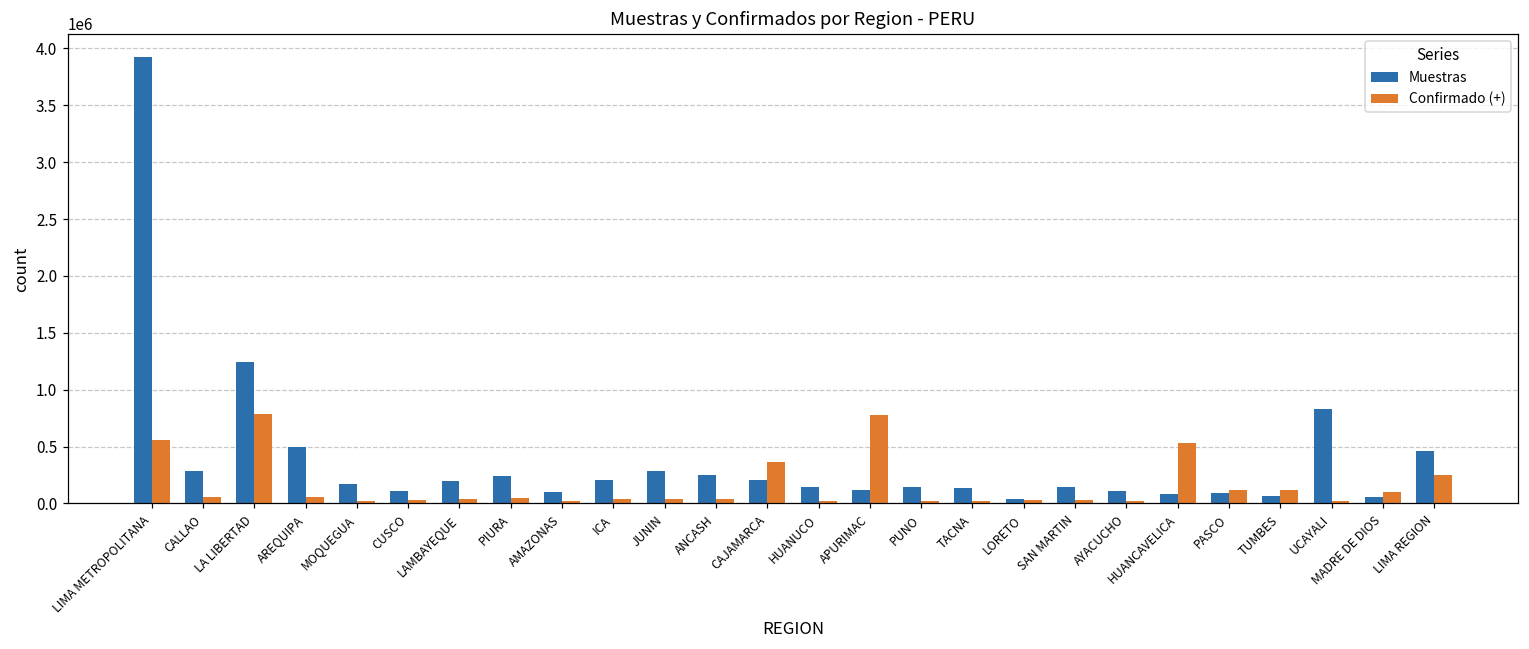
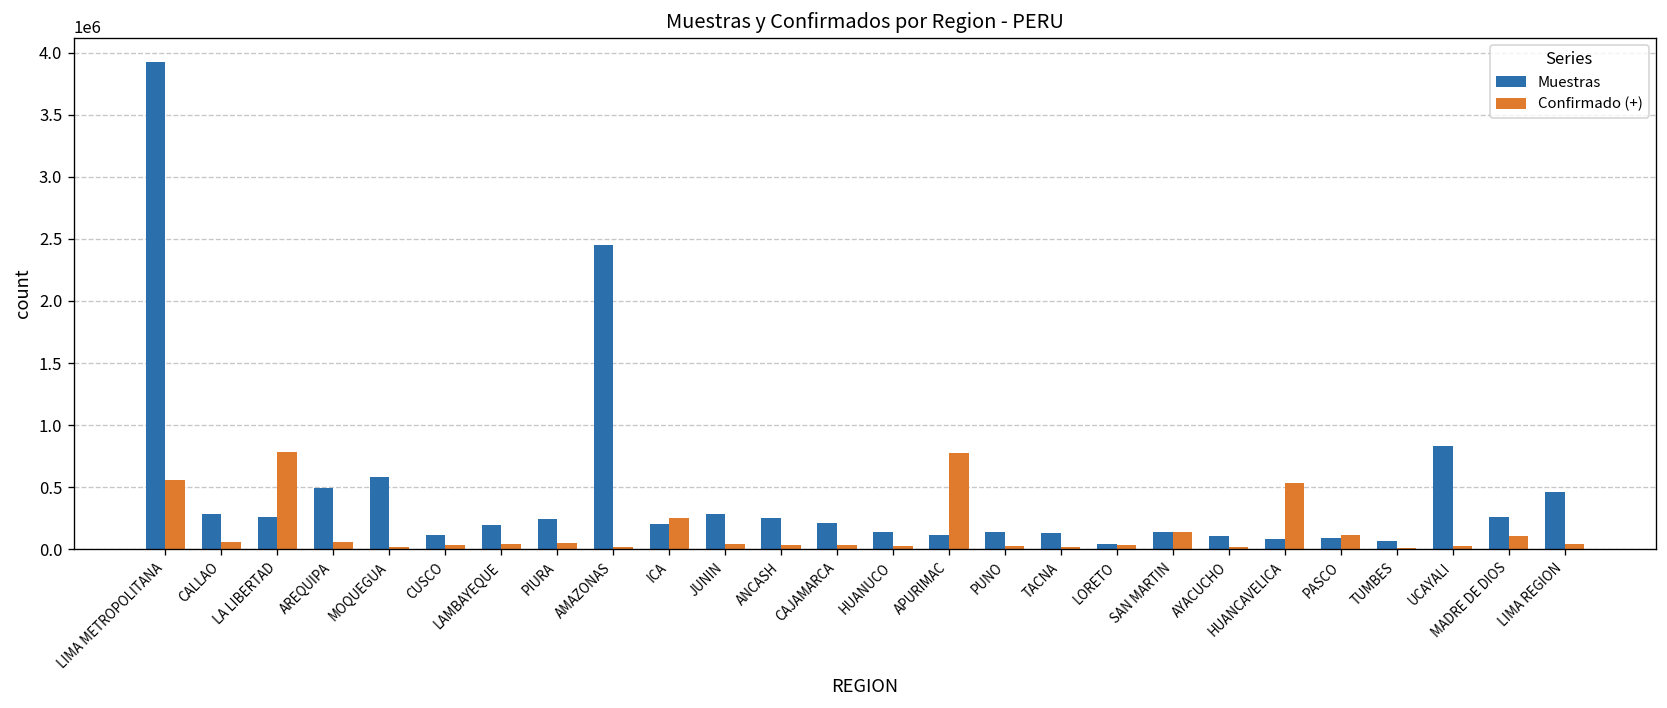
  {
    "Muestras": {
      "LIMA METROPOLITANA": 3930000,
      "CALLAO": 280000,
-     "LA LIBERTAD": 1240000,
+     "LA LIBERTAD": 260000,
      "AREQUIPA": 490000,
-     "MOQUEGUA": 170000,
+     "MOQUEGUA": 590000,
      "CUSCO": 110000,
      "LAMBAYEQUE": 200000,
      "PIURA": 240000,
-     "AMAZONAS": 100000,
+     "AMAZONAS": 2450000,
      "ICA": 210000,
      "JUNIN": 280000,
      "ANCASH": 250000,
      "CAJAMARCA": 210000,
      "HUANUCO": 140000,
      "APURIMAC": 110000,
      "PUNO": 140000,
      "TACNA": 130000,
      "LORETO": 40000,
      "SAN MARTIN": 140000,
      "AYACUCHO": 110000,
      "HUANCAVELICA": 80000,
      "PASCO": 90000,
      "TUMBES": 70000,
      "UCAYALI": 830000,
-     "MADRE DE DIOS": 60000,
+     "MADRE DE DIOS": 260000,
      "LIMA REGION": 460000
    },
    "Confirmado (+)": {
      "LIMA METROPOLITANA": 550000,
      "CALLAO": 60000,
      "LA LIBERTAD": 780000,
      "AREQUIPA": 60000,
      "CUSCO": 30000,
      "LAMBAYEQUE": 40000,
      "PIURA": 50000,
-     "ICA": 40000,
+     "ICA": 250000,
      "JUNIN": 40000,
      "ANCASH": 40000,
-     "CAJAMARCA": 370000,
+     "CAJAMARCA": 30000,
      "APURIMAC": 770000,
      "LORETO": 30000,
-     "SAN MARTIN": 30000,
+     "SAN MARTIN": 140000,
      "HUANCAVELICA": 530000,
      "PASCO": 120000,
-     "TUMBES": 110000,
+     "TUMBES": 10000,
      "MADRE DE DIOS": 100000,
-     "LIMA REGION": 250000
+     "LIMA REGION": 40000
    }
  }
